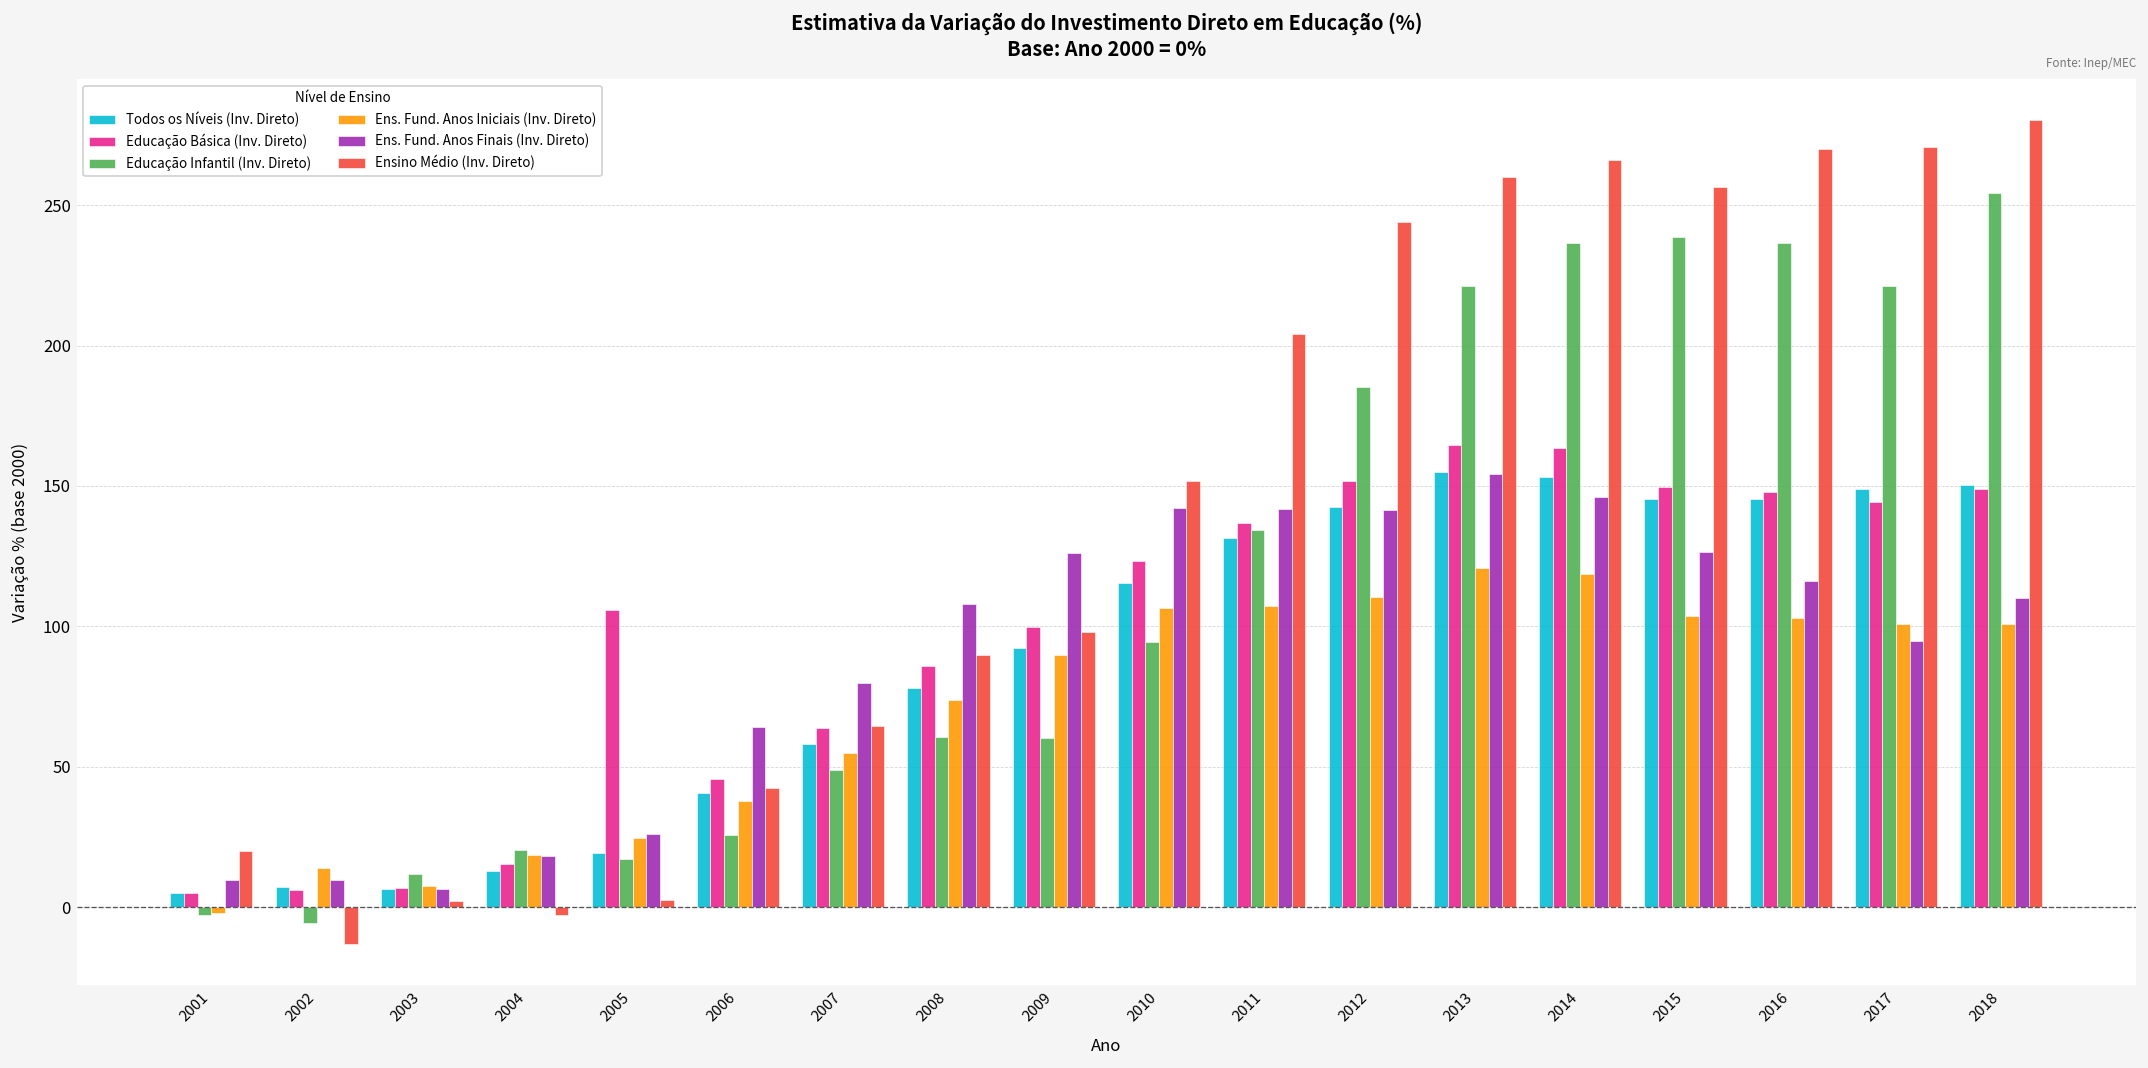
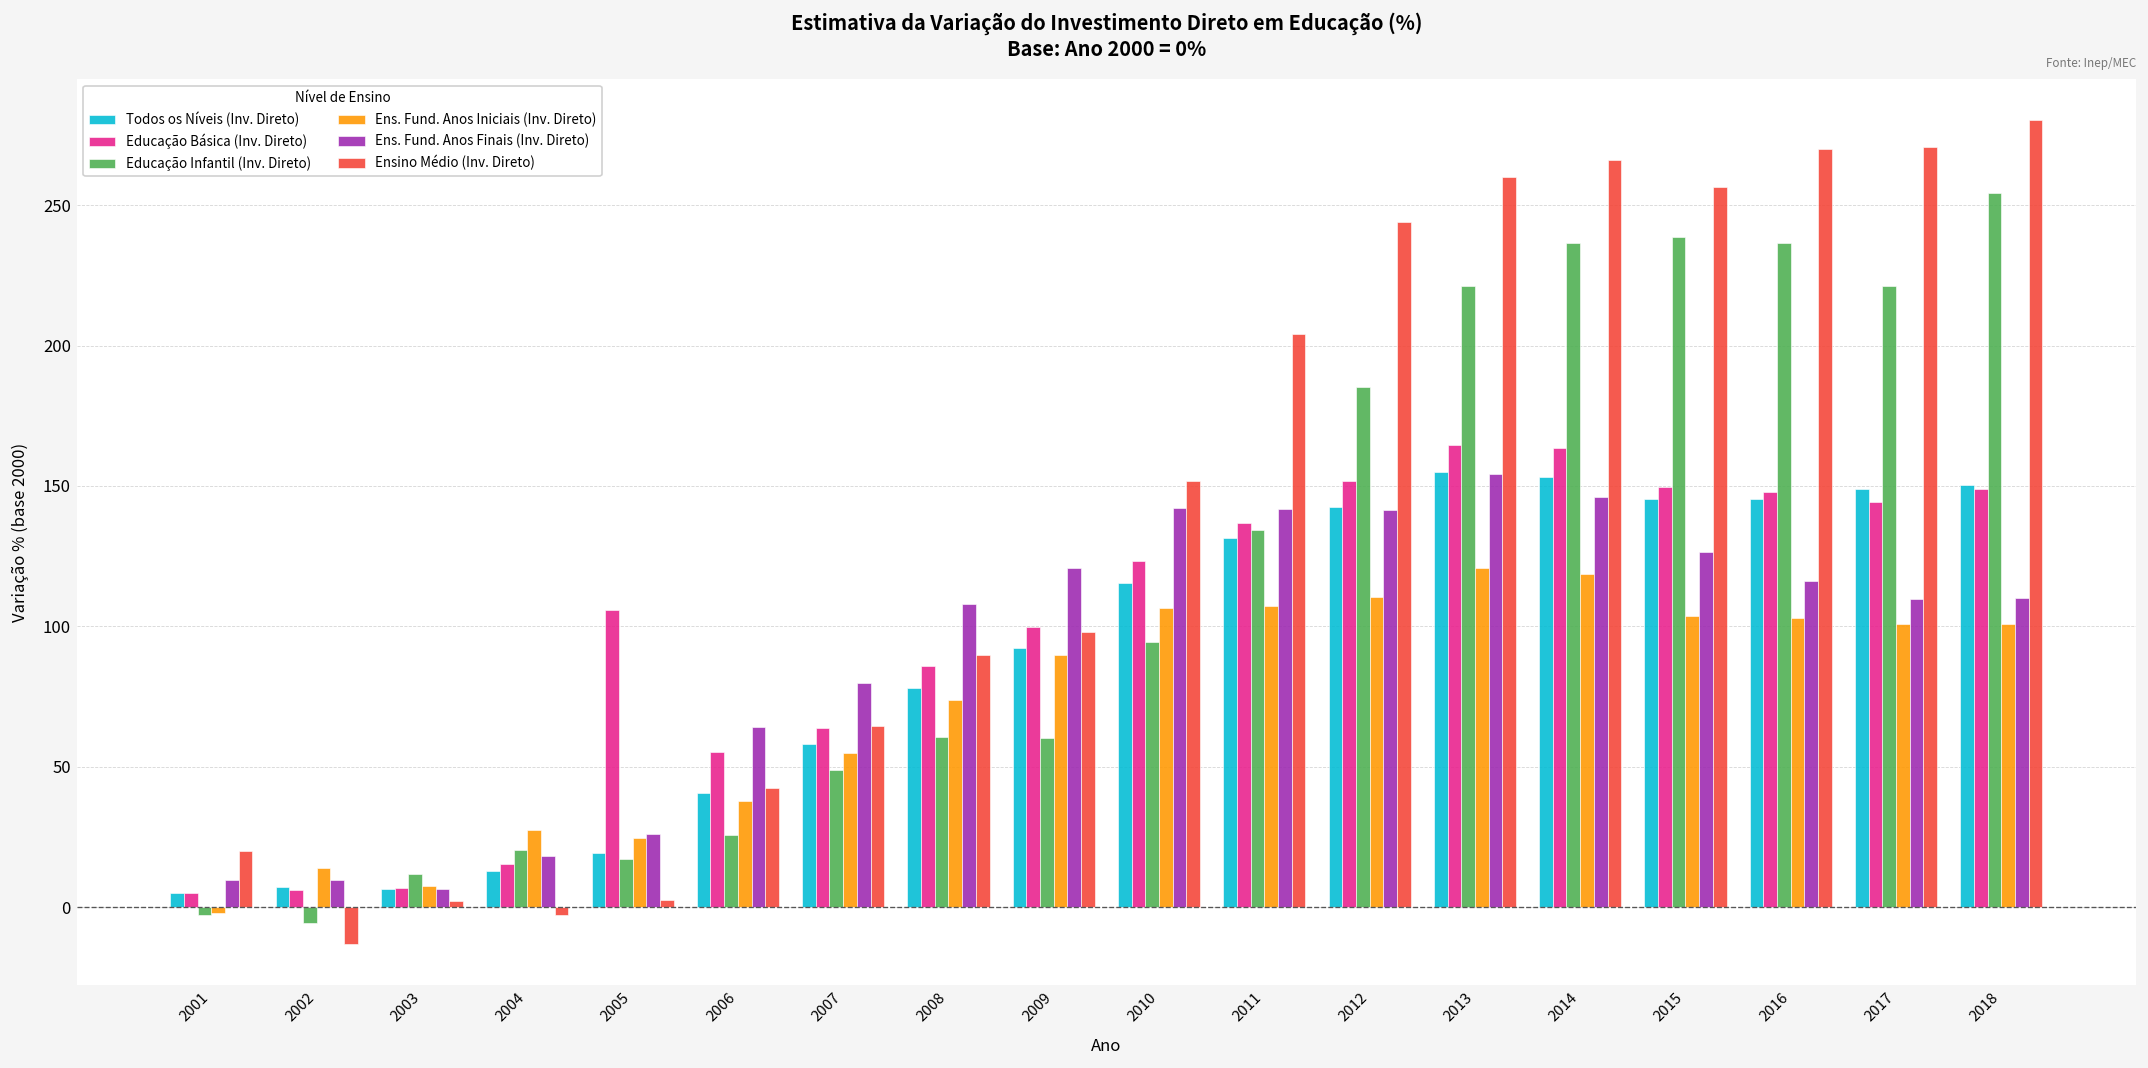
  {
    "Todos os Níveis (Inv. Direto)": {
      "2001": 5,
      "2002": 7,
      "2003": 6,
      "2004": 13,
      "2005": 19,
      "2006": 41,
      "2007": 58,
      "2008": 78,
      "2009": 92,
      "2010": 116,
      "2011": 132,
      "2012": 143,
      "2013": 155,
      "2014": 153,
      "2015": 145,
      "2016": 145,
      "2017": 149,
      "2018": 150
    },
    "Educação Básica (Inv. Direto)": {
      "2001": 5,
      "2002": 6,
      "2003": 7,
      "2004": 15,
      "2005": 106,
-     "2006": 46,
+     "2006": 55,
      "2007": 64,
      "2008": 86,
      "2009": 100,
      "2010": 123,
      "2011": 137,
      "2012": 152,
      "2013": 164,
      "2014": 164,
      "2015": 150,
      "2016": 148,
      "2017": 144,
      "2018": 149
    },
    "Educação Infantil (Inv. Direto)": {
      "2001": -3,
      "2002": -6,
      "2003": 12,
      "2004": 20,
      "2005": 17,
      "2006": 26,
      "2007": 49,
      "2008": 60,
      "2009": 60,
      "2010": 94,
      "2011": 134,
      "2012": 185,
      "2013": 221,
      "2014": 237,
      "2015": 239,
      "2016": 237,
      "2017": 221,
      "2018": 254
    },
    "Ens. Fund. Anos Iniciais (Inv. Direto)": {
      "2001": -2,
      "2002": 14,
      "2003": 8,
-     "2004": 19,
+     "2004": 27,
      "2005": 25,
      "2006": 38,
      "2007": 55,
      "2008": 74,
      "2009": 90,
      "2010": 107,
      "2011": 107,
      "2012": 110,
      "2013": 121,
      "2014": 119,
      "2015": 104,
      "2016": 103,
      "2017": 101,
      "2018": 101
    },
    "Ens. Fund. Anos Finais (Inv. Direto)": {
      "2001": 10,
      "2002": 10,
      "2003": 7,
      "2004": 18,
      "2005": 26,
      "2006": 64,
      "2007": 80,
      "2008": 108,
-     "2009": 126,
+     "2009": 121,
      "2010": 142,
      "2011": 142,
      "2012": 142,
      "2013": 154,
      "2014": 146,
      "2015": 127,
      "2016": 116,
-     "2017": 95,
+     "2017": 110,
      "2018": 110
    },
    "Ensino Médio (Inv. Direto)": {
      "2001": 20,
      "2002": -13,
      "2003": 2,
      "2004": -3,
      "2005": 2,
      "2006": 42,
      "2007": 64,
      "2008": 90,
      "2009": 98,
      "2010": 152,
      "2011": 204,
      "2012": 244,
      "2013": 260,
      "2014": 266,
      "2015": 256,
      "2016": 270,
      "2017": 271,
      "2018": 280
    }
  }
